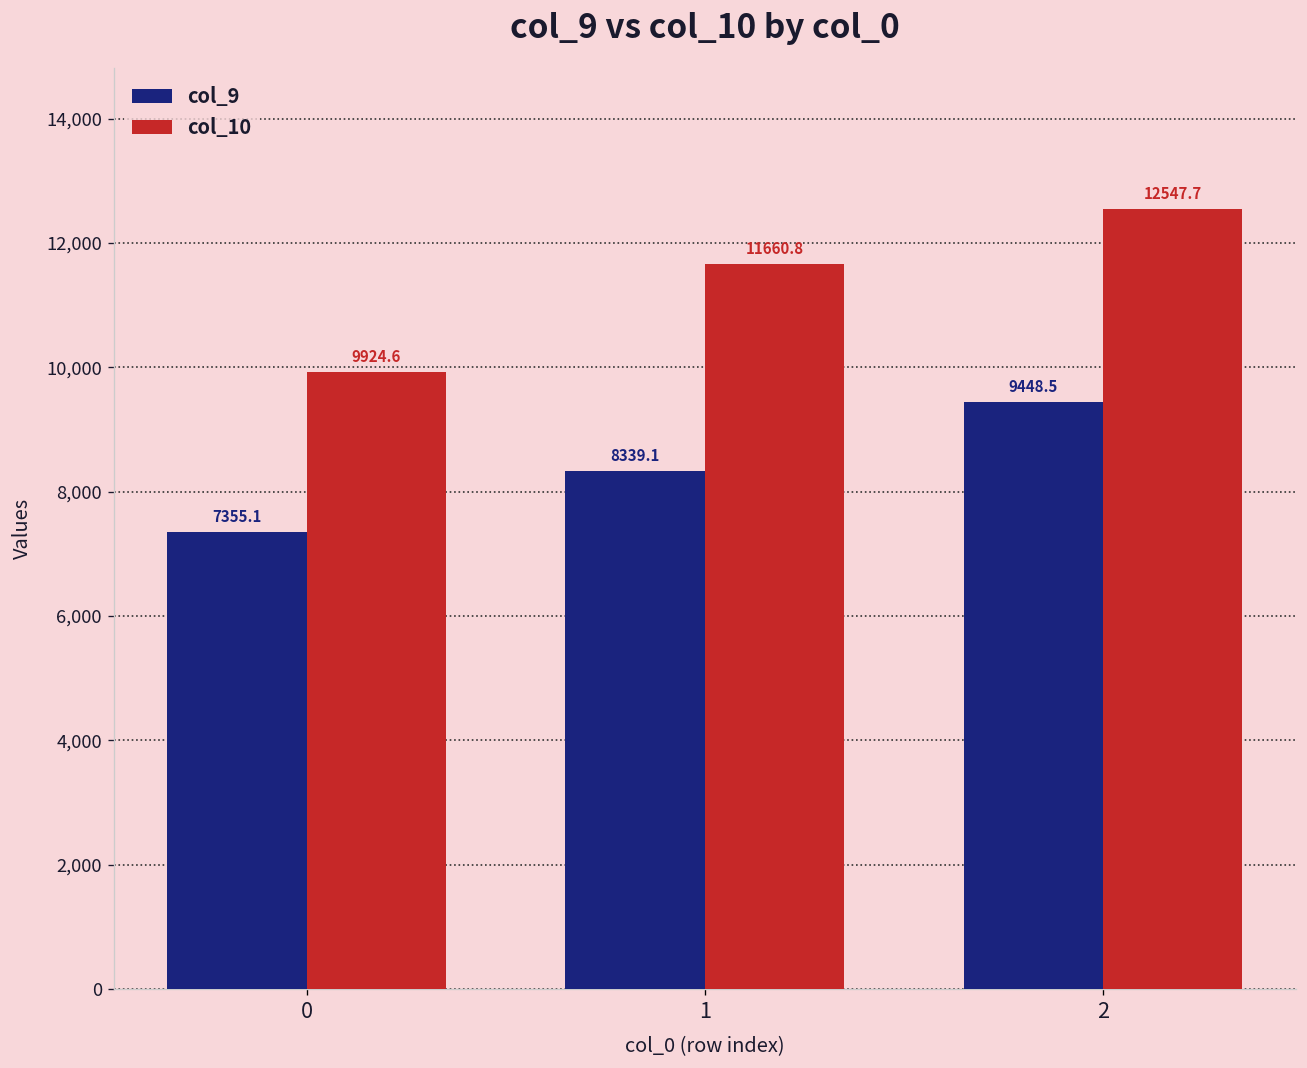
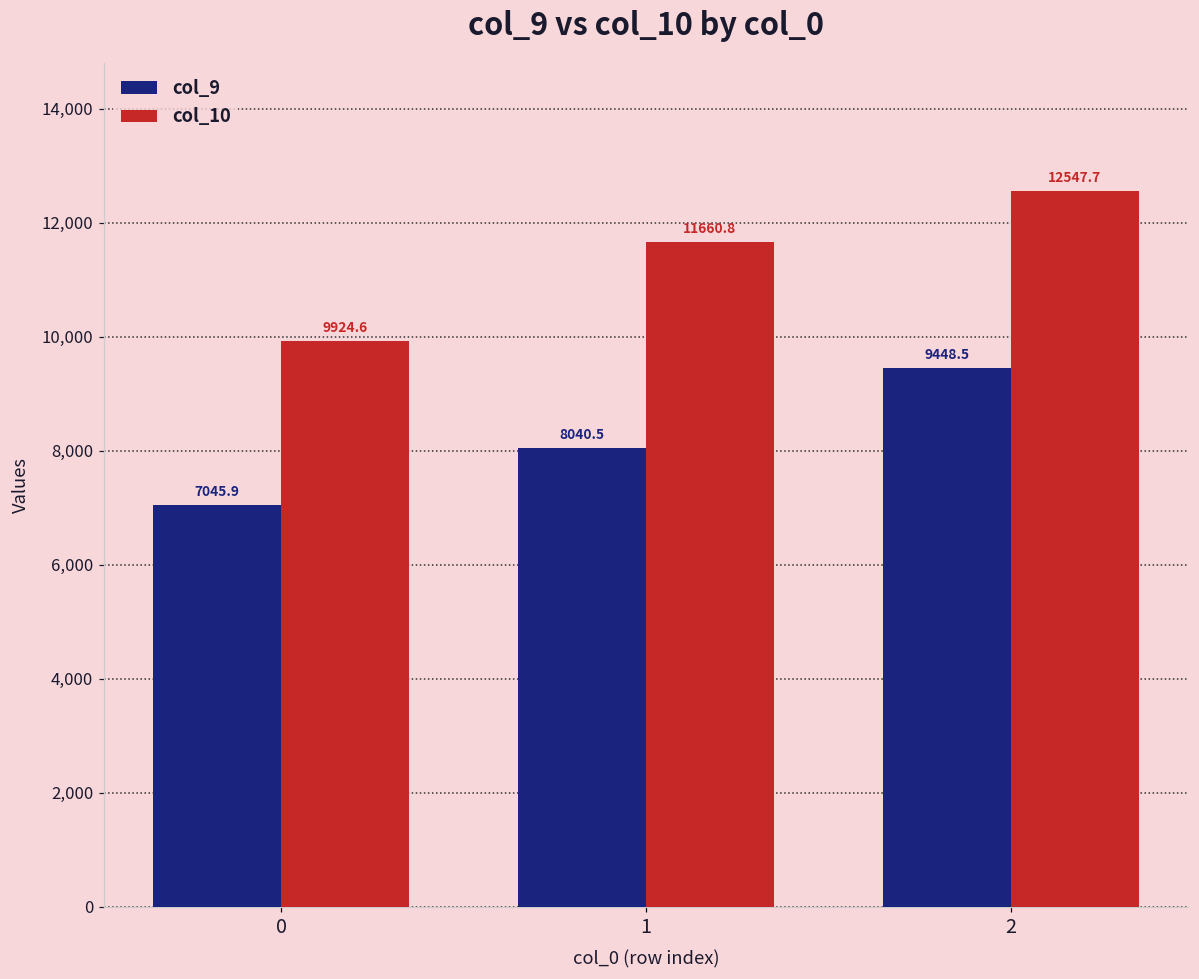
  {
    "col_9": {
-     "0": 7355.1,
-     "1": 8339.1,
+     "0": 7045.9,
+     "1": 8040.5,
      "2": 9448.5
    },
    "col_10": {
      "0": 9924.6,
      "1": 11660.8,
      "2": 12547.7
    }
  }
